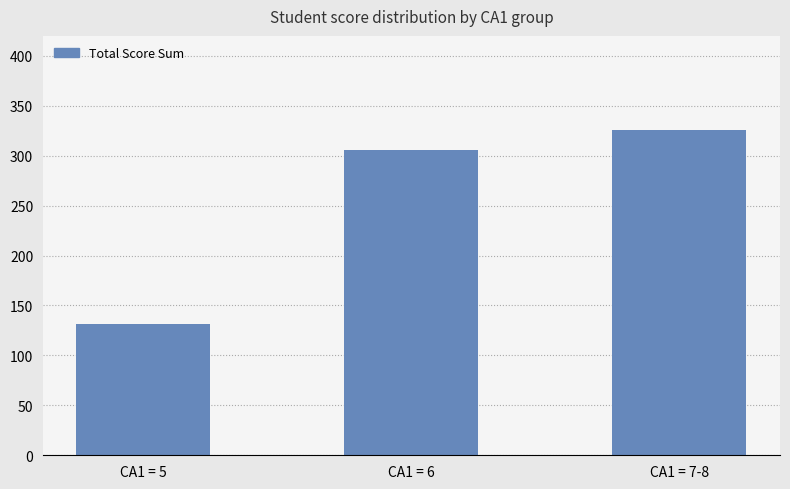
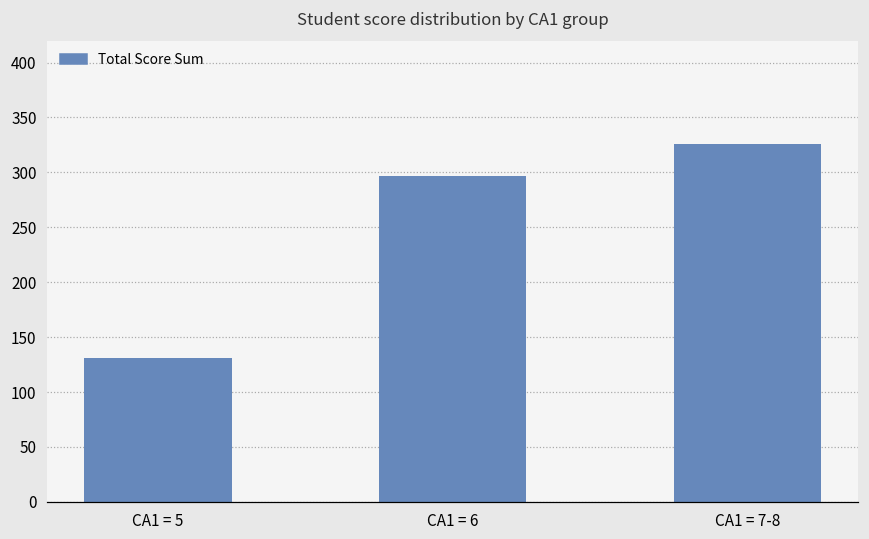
  {
    "CA1 = 5": 130,
-   "CA1 = 6": 310,
+   "CA1 = 6": 300,
    "CA1 = 7-8": 330
  }
